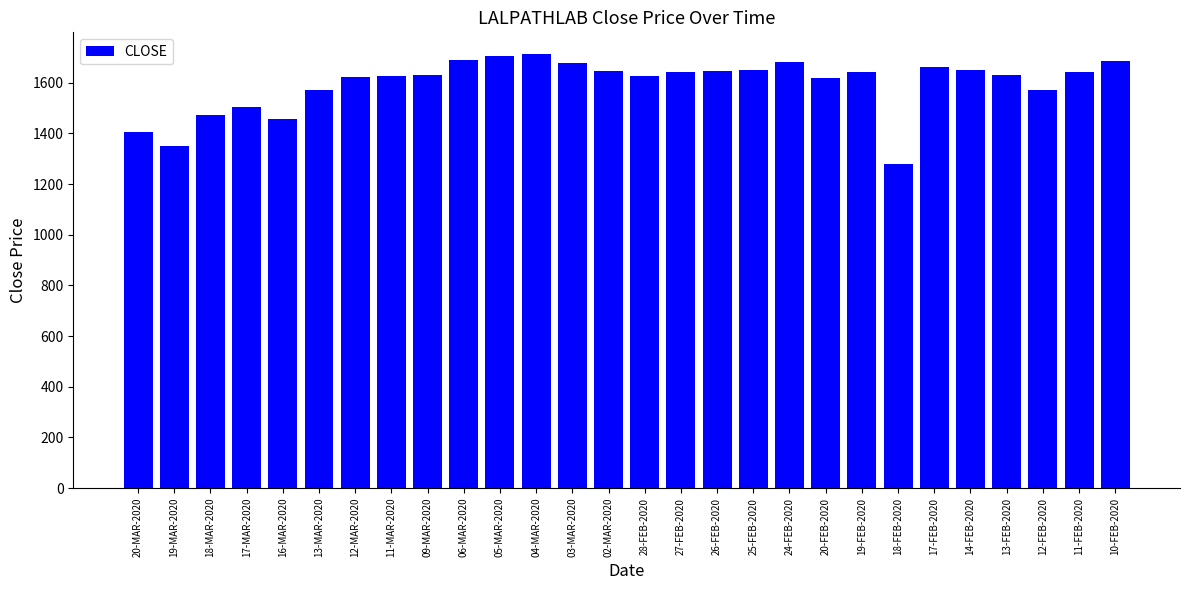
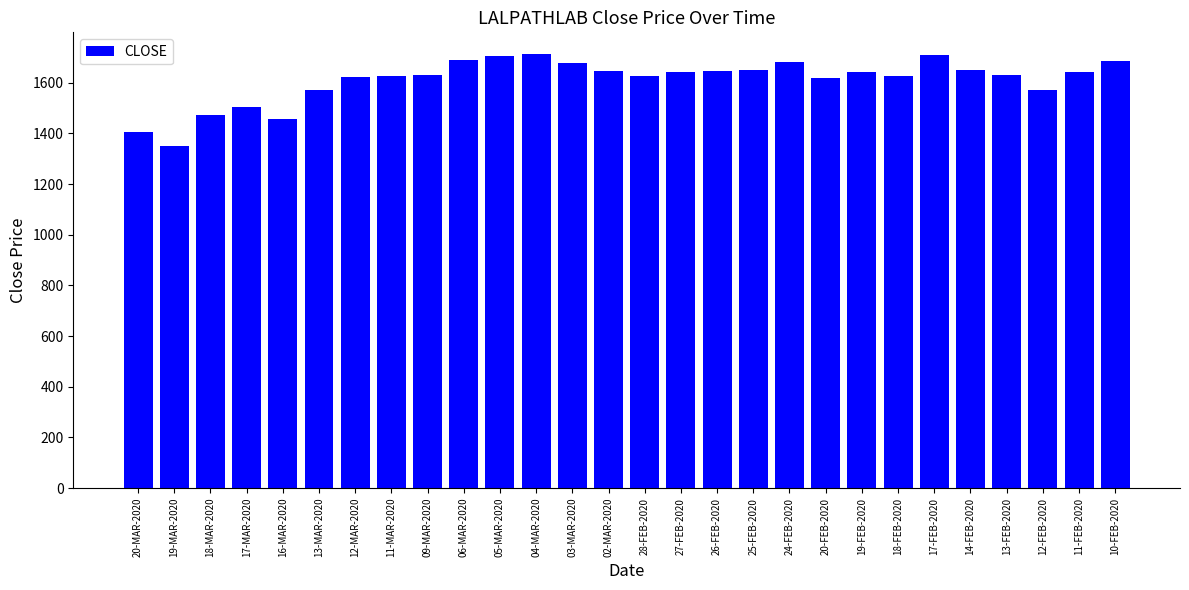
  {
    "20-MAR-2020": 1410,
    "19-MAR-2020": 1350,
    "18-MAR-2020": 1470,
    "17-MAR-2020": 1500,
    "16-MAR-2020": 1460,
    "13-MAR-2020": 1570,
    "12-MAR-2020": 1620,
    "11-MAR-2020": 1630,
    "09-MAR-2020": 1630,
    "06-MAR-2020": 1690,
    "05-MAR-2020": 1710,
    "04-MAR-2020": 1710,
    "03-MAR-2020": 1680,
    "02-MAR-2020": 1650,
    "28-FEB-2020": 1630,
    "27-FEB-2020": 1640,
    "26-FEB-2020": 1640,
    "25-FEB-2020": 1650,
    "24-FEB-2020": 1680,
    "20-FEB-2020": 1620,
    "19-FEB-2020": 1640,
-   "18-FEB-2020": 1280,
-   "17-FEB-2020": 1660,
+   "18-FEB-2020": 1630,
+   "17-FEB-2020": 1710,
    "14-FEB-2020": 1650,
    "13-FEB-2020": 1630,
    "12-FEB-2020": 1570,
    "11-FEB-2020": 1640,
    "10-FEB-2020": 1690
  }
